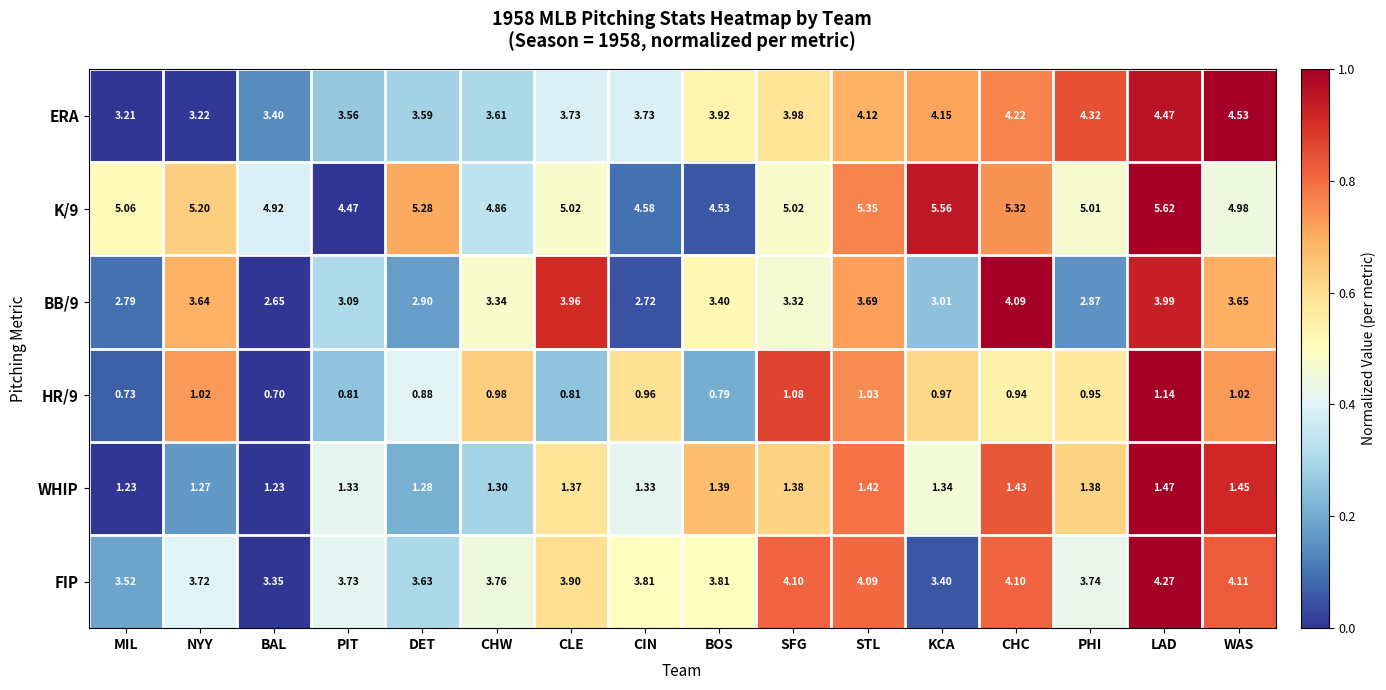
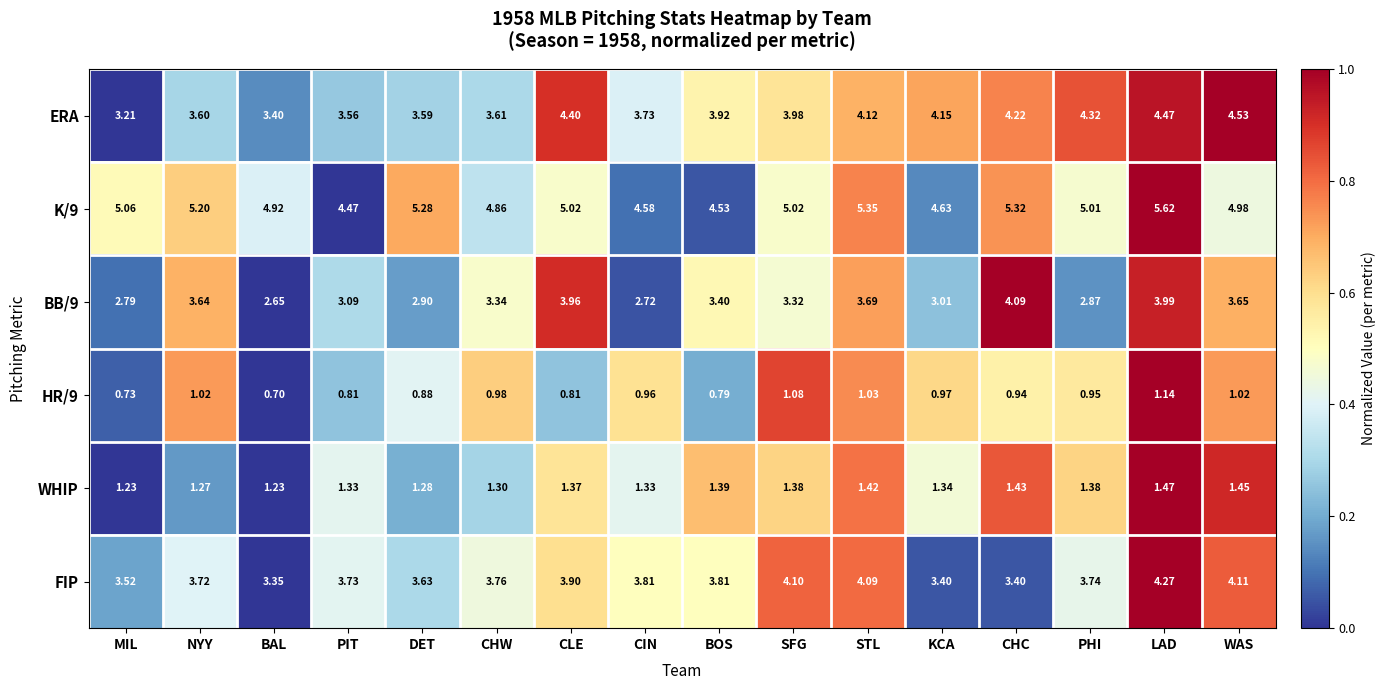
  {
    "ERA": {
      "MIL": 3.21,
-     "NYY": 3.22,
+     "NYY": 3.60,
      "BAL": 3.40,
      "PIT": 3.56,
      "DET": 3.59,
      "CHW": 3.61,
-     "CLE": 3.73,
+     "CLE": 4.40,
      "CIN": 3.73,
      "BOS": 3.92,
      "SFG": 3.98,
      "STL": 4.12,
      "KCA": 4.15,
      "CHC": 4.22,
      "PHI": 4.32,
      "LAD": 4.47,
      "WAS": 4.53
    },
    "K/9": {
      "MIL": 5.06,
      "NYY": 5.20,
      "BAL": 4.92,
      "PIT": 4.47,
      "DET": 5.28,
      "CHW": 4.86,
      "CLE": 5.02,
      "CIN": 4.58,
      "BOS": 4.53,
      "SFG": 5.02,
      "STL": 5.35,
-     "KCA": 5.56,
+     "KCA": 4.63,
      "CHC": 5.32,
      "PHI": 5.01,
      "LAD": 5.62,
      "WAS": 4.98
    },
    "BB/9": {
      "MIL": 2.79,
      "NYY": 3.64,
      "BAL": 2.65,
      "PIT": 3.09,
      "DET": 2.90,
      "CHW": 3.34,
      "CLE": 3.96,
      "CIN": 2.72,
      "BOS": 3.40,
      "SFG": 3.32,
      "STL": 3.69,
      "KCA": 3.01,
      "CHC": 4.09,
      "PHI": 2.87,
      "LAD": 3.99,
      "WAS": 3.65
    },
    "HR/9": {
      "MIL": 0.73,
      "NYY": 1.02,
      "BAL": 0.70,
      "PIT": 0.81,
      "DET": 0.88,
      "CHW": 0.98,
      "CLE": 0.81,
      "CIN": 0.96,
      "BOS": 0.79,
      "SFG": 1.08,
      "STL": 1.03,
      "KCA": 0.97,
      "CHC": 0.94,
      "PHI": 0.95,
      "LAD": 1.14,
      "WAS": 1.02
    },
    "WHIP": {
      "MIL": 1.23,
      "NYY": 1.27,
      "BAL": 1.23,
      "PIT": 1.33,
      "DET": 1.28,
      "CHW": 1.30,
      "CLE": 1.37,
      "CIN": 1.33,
      "BOS": 1.39,
      "SFG": 1.38,
      "STL": 1.42,
      "KCA": 1.34,
      "CHC": 1.43,
      "PHI": 1.38,
      "LAD": 1.47,
      "WAS": 1.45
    },
    "FIP": {
      "MIL": 3.52,
      "NYY": 3.72,
      "BAL": 3.35,
      "PIT": 3.73,
      "DET": 3.63,
      "CHW": 3.76,
      "CLE": 3.90,
      "CIN": 3.81,
      "BOS": 3.81,
      "SFG": 4.10,
      "STL": 4.09,
      "KCA": 3.40,
-     "CHC": 4.10,
+     "CHC": 3.40,
      "PHI": 3.74,
      "LAD": 4.27,
      "WAS": 4.11
    }
  }
